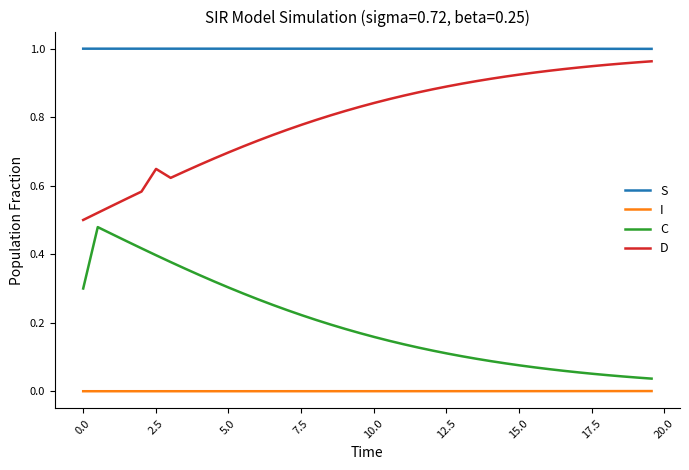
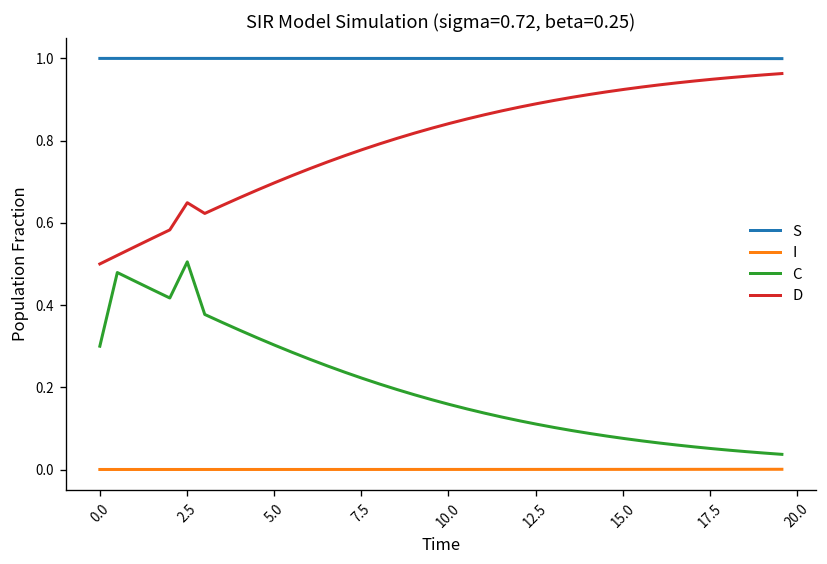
  {
    "S": {
      "0.0": 1.00,
      "2.5": 1.00
    },
    "I": {
      "0.0": 0.00,
      "2.5": 0.00
    },
    "C": {
      "0.0": 0.30,
-     "2.5": 0.40
+     "2.5": 0.51
    },
    "D": {
      "0.0": 0.50,
      "2.5": 0.65
    }
  }
